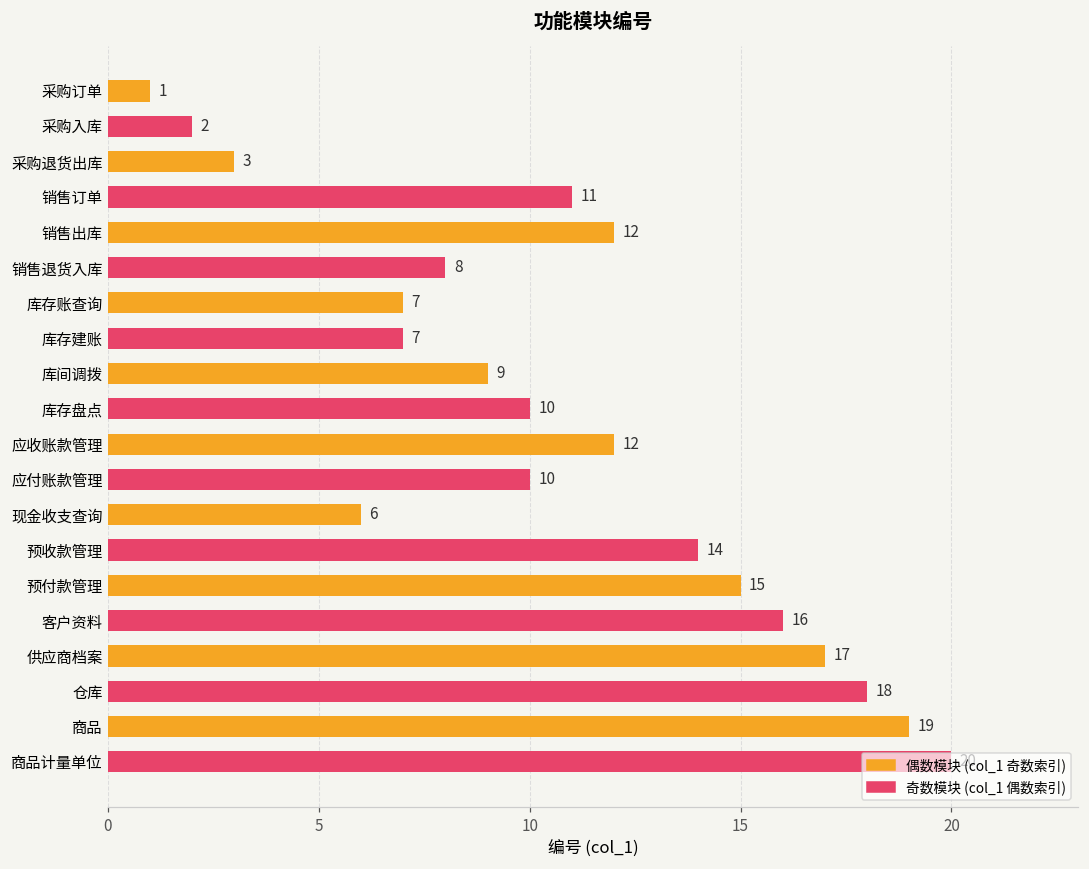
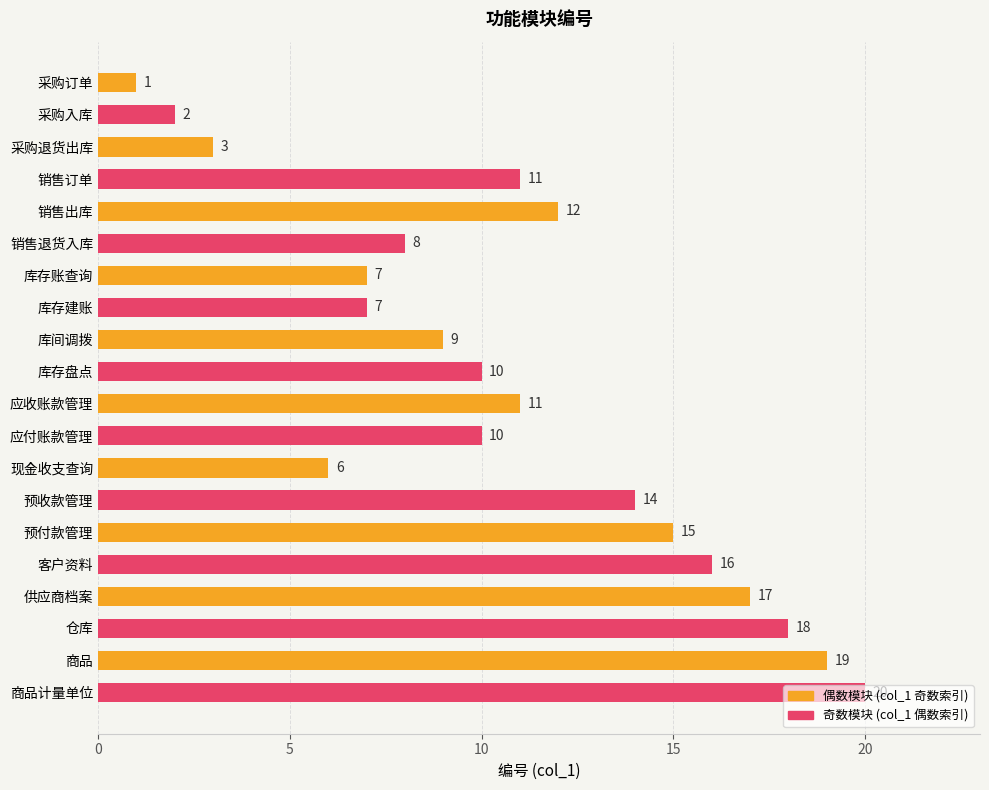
  {
    "采购订单": 1,
    "采购入库": 2,
    "采购退货出库": 3,
    "销售订单": 11,
    "销售出库": 12,
    "销售退货入库": 8,
    "库存账查询": 7,
    "库存建账": 7,
    "库间调拨": 9,
    "库存盘点": 10,
-   "应收账款管理": 12,
+   "应收账款管理": 11,
    "应付账款管理": 10,
    "现金收支查询": 6,
    "预收款管理": 14,
    "预付款管理": 15,
    "客户资料": 16,
    "供应商档案": 17,
    "仓库": 18,
    "商品": 19
  }
